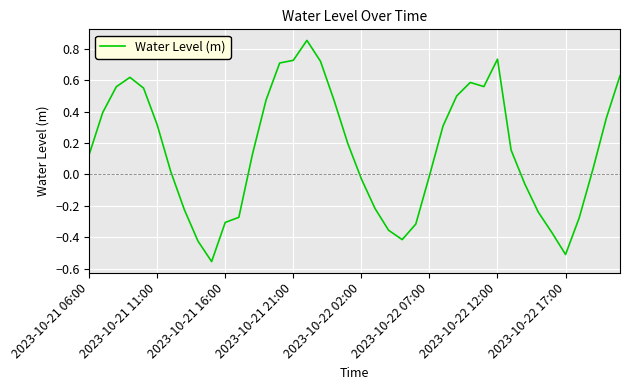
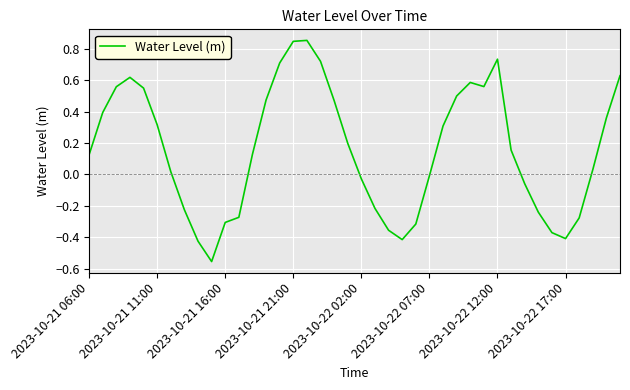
  {
    "2023-10-21 06:00": 0.13,
    "2023-10-21 11:00": 0.32,
    "2023-10-21 16:00": -0.31,
-   "2023-10-21 21:00": 0.73,
+   "2023-10-21 21:00": 0.85,
    "2023-10-22 02:00": -0.03,
    "2023-10-22 07:00": -0.01,
    "2023-10-22 12:00": 0.73,
-   "2023-10-22 17:00": -0.51
+   "2023-10-22 17:00": -0.41
  }
